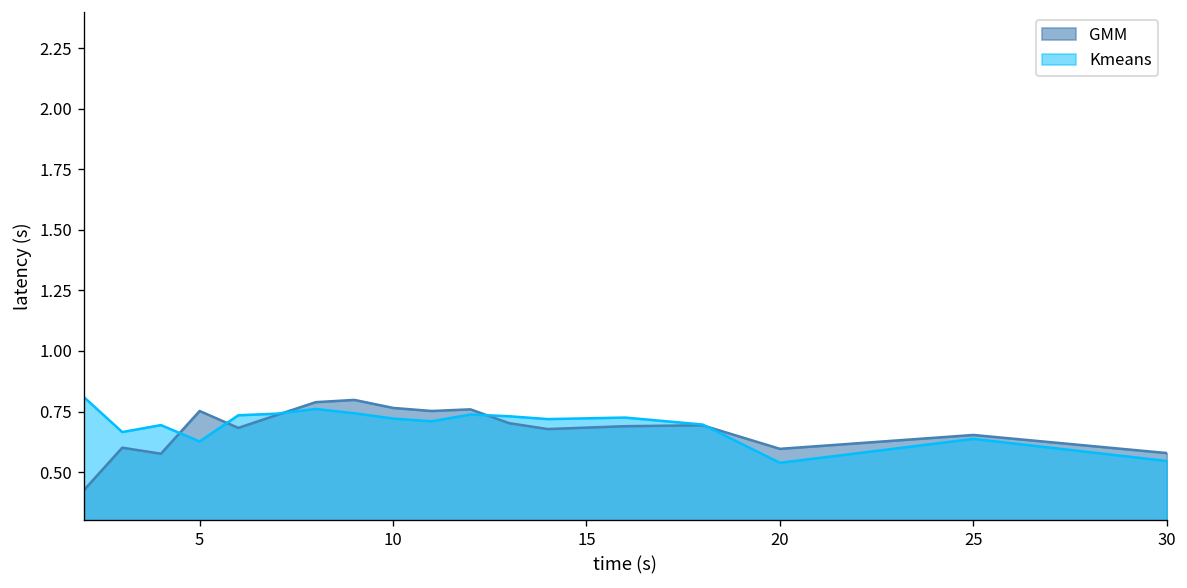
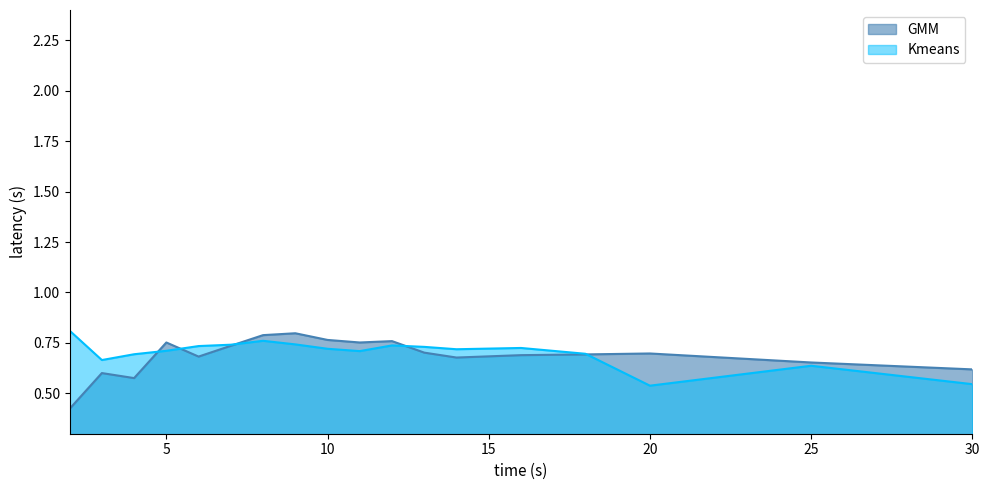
  {
    "GMM": {
      "5": 0.75,
      "10": 0.76,
-     "20": 0.60,
+     "20": 0.70,
      "25": 0.65,
-     "30": 0.58
+     "30": 0.62
    },
    "Kmeans": {
-     "5": 0.63,
+     "5": 0.71,
      "10": 0.72,
      "20": 0.54,
      "25": 0.64,
      "30": 0.55
    }
  }
